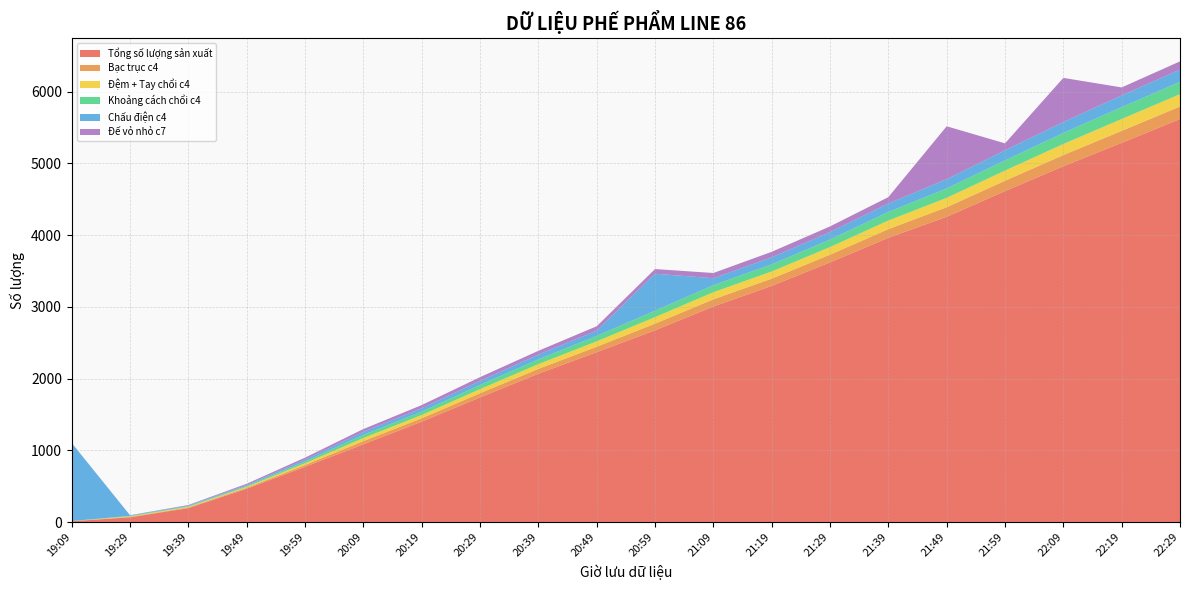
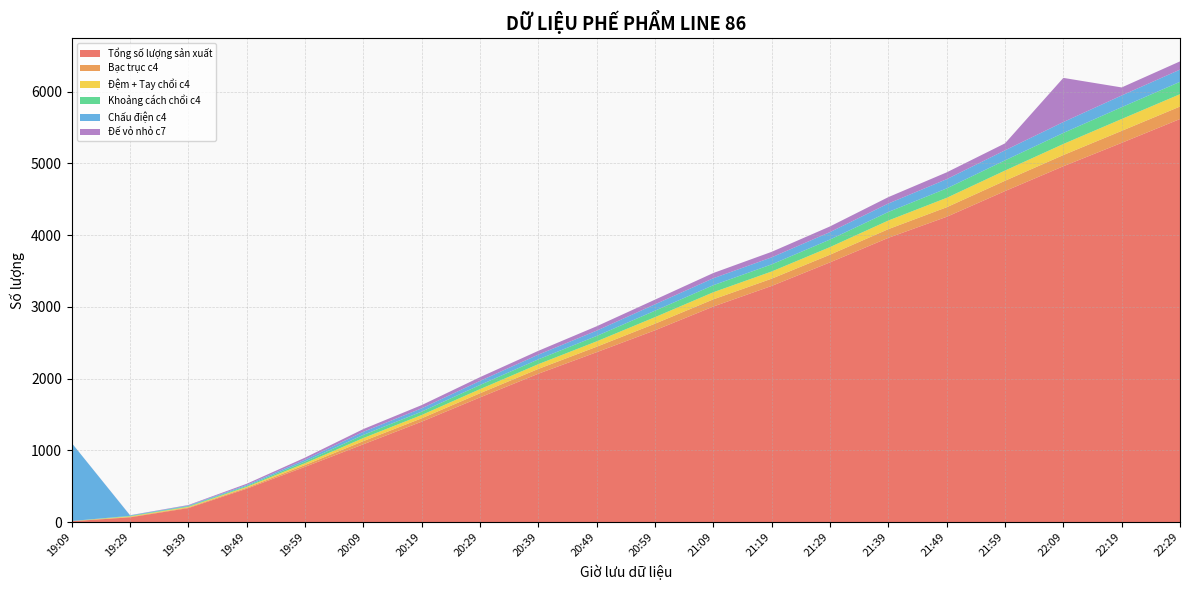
  {
    "Đệm + Tay chổi c4": {
      "20:09": 0,
      "20:19": 0,
      "20:29": 100,
      "20:39": 100,
      "20:49": 100,
      "20:59": 100,
      "21:09": 100,
      "21:19": 100,
      "21:29": 100,
      "21:39": 100,
      "21:49": 100,
      "21:59": 100,
      "22:09": 200,
      "22:19": 200,
      "22:29": 200
    },
    "Khoảng cách chổi c4": {
      "20:09": 0,
      "20:19": 0,
      "20:29": 100,
      "20:39": 100,
      "20:49": 100,
      "20:59": 100,
      "21:09": 100,
      "21:19": 100,
      "21:29": 100,
      "21:39": 100,
      "21:49": 100,
      "21:59": 100,
      "22:09": 200,
      "22:19": 200,
      "22:29": 200
    },
    "Chấu điện c4": {
      "20:09": 0,
      "20:19": 0,
      "20:29": 100,
      "20:39": 100,
      "20:49": 100,
-     "20:59": 500,
+     "20:59": 100,
      "21:09": 100,
      "21:19": 100,
      "21:29": 100,
      "21:39": 100,
      "21:49": 100,
      "21:59": 100,
      "22:09": 200,
      "22:19": 200,
      "22:29": 200
    },
    "Đế vỏ nhỏ c7": {
      "20:09": 0,
      "20:19": 0,
      "20:29": 100,
      "20:39": 100,
      "20:49": 100,
      "20:59": 100,
      "21:09": 100,
      "21:19": 100,
      "21:29": 100,
      "21:39": 100,
-     "21:49": 700,
+     "21:49": 100,
      "21:59": 100,
      "22:09": 600,
      "22:19": 100,
      "22:29": 100
    }
  }
